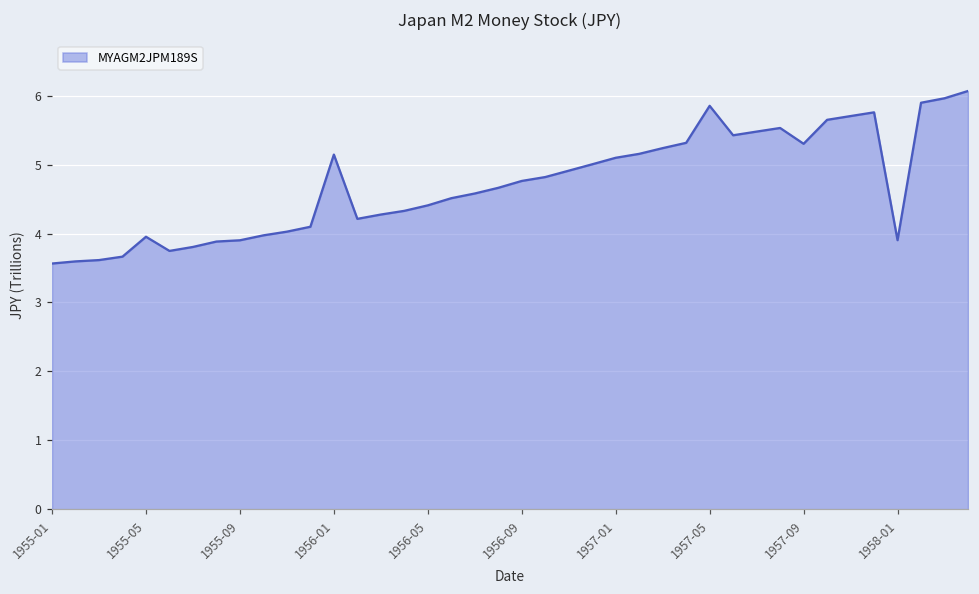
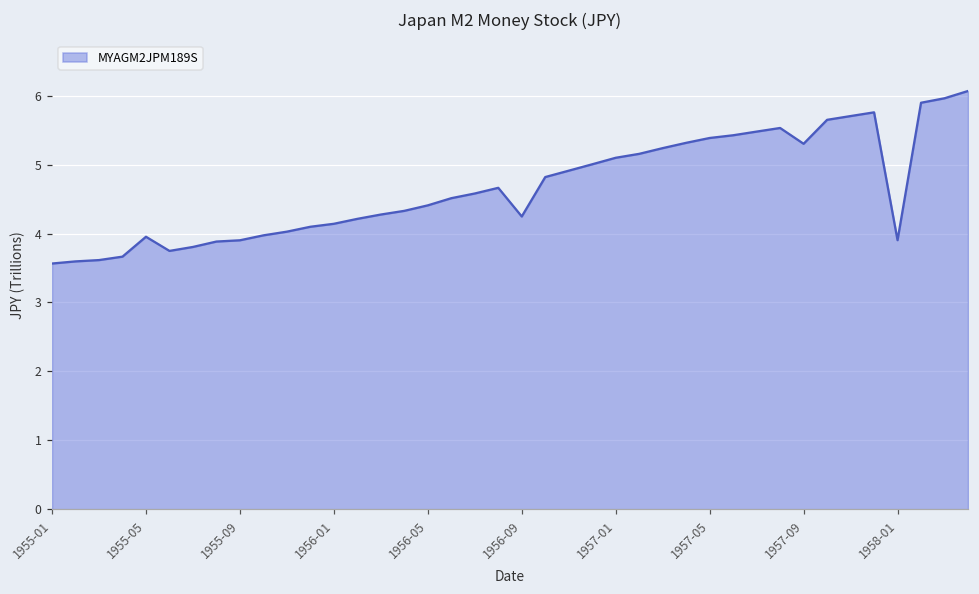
  {
    "1955-01": 3.6,
    "1955-05": 4.0,
    "1955-09": 3.9,
-   "1956-01": 5.1,
+   "1956-01": 4.1,
    "1956-05": 4.4,
-   "1956-09": 4.8,
+   "1956-09": 4.2,
    "1957-01": 5.1,
-   "1957-05": 5.9,
+   "1957-05": 5.4,
    "1957-09": 5.3,
    "1958-01": 3.9
  }
